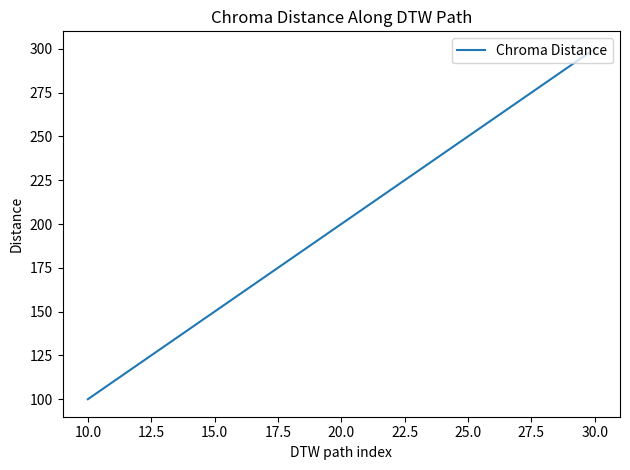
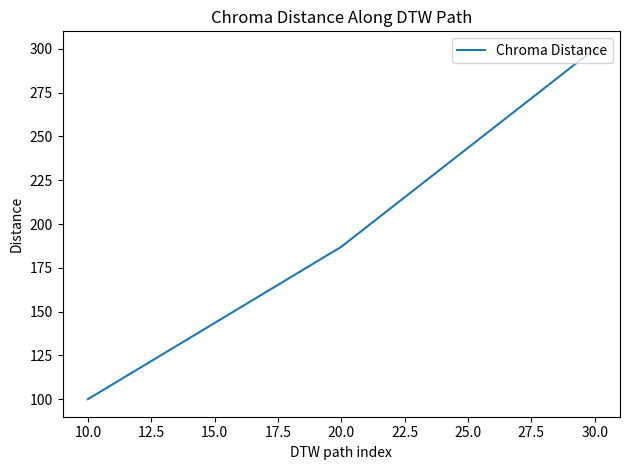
  {
    "10.0": 100,
-   "20.0": 200
+   "20.0": 187
  }
